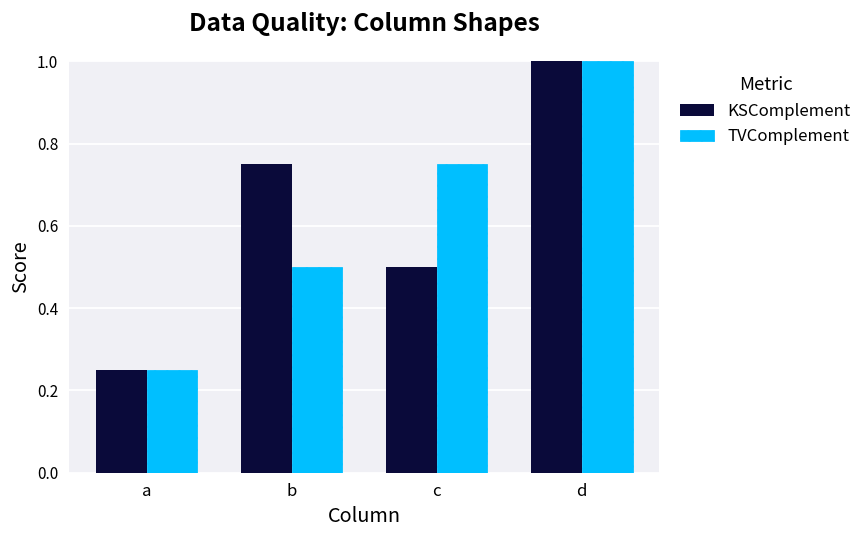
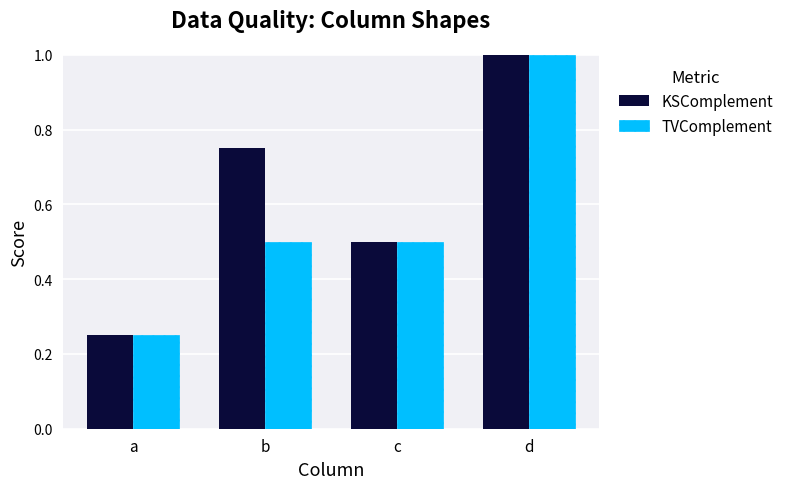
  {
    "KSComplement": {
      "a": 0.25,
      "b": 0.75,
      "c": 0.50,
      "d": 1.00
    },
    "TVComplement": {
      "a": 0.25,
      "b": 0.50,
-     "c": 0.75,
+     "c": 0.50,
      "d": 1.00
    }
  }
